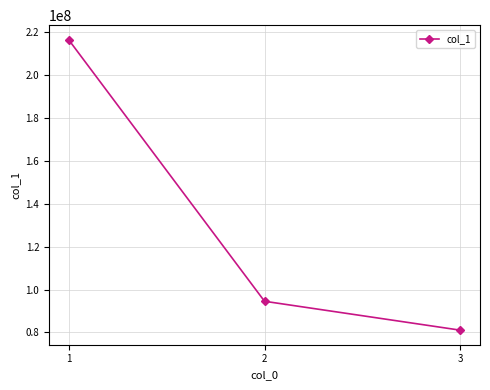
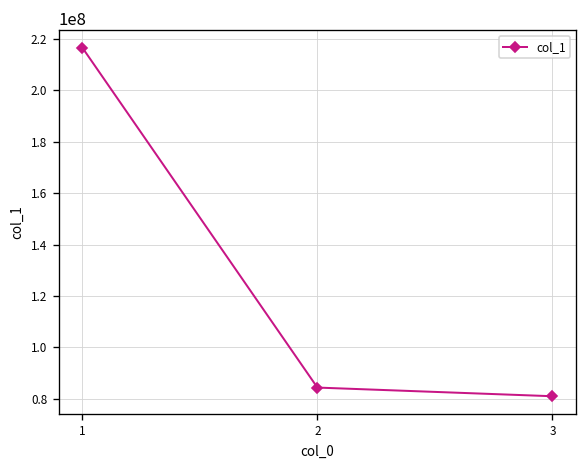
  {
    "1": 217000000,
-   "2": 95000000,
+   "2": 84000000,
    "3": 81000000
  }
